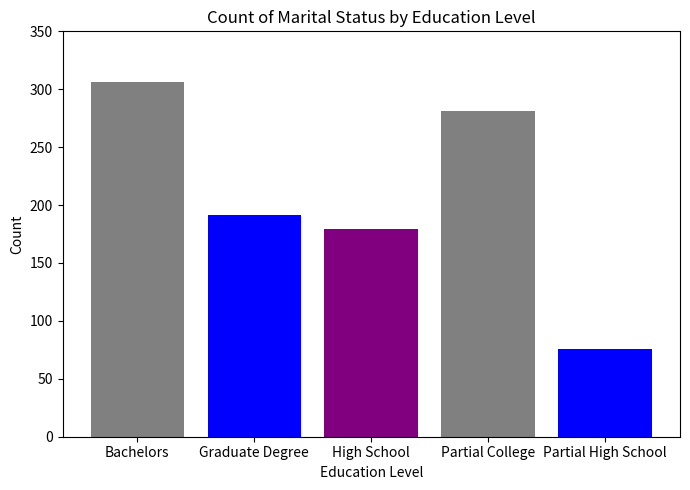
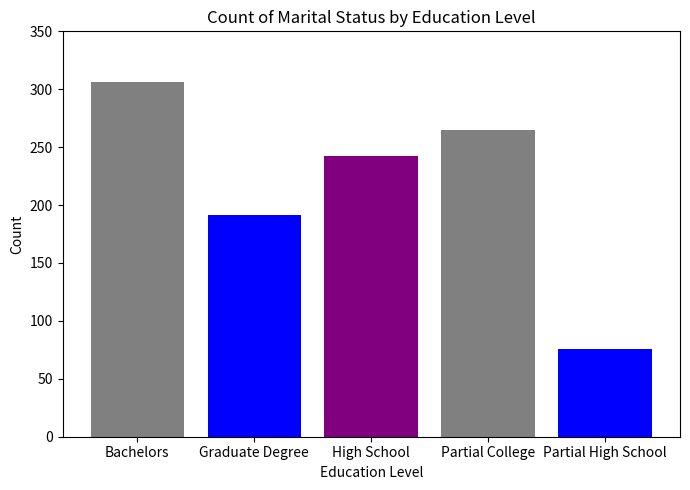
  {
    "Bachelors": 306,
    "Graduate Degree": 191,
-   "High School": 179,
-   "Partial College": 281,
+   "High School": 242,
+   "Partial College": 265,
    "Partial High School": 76
  }
